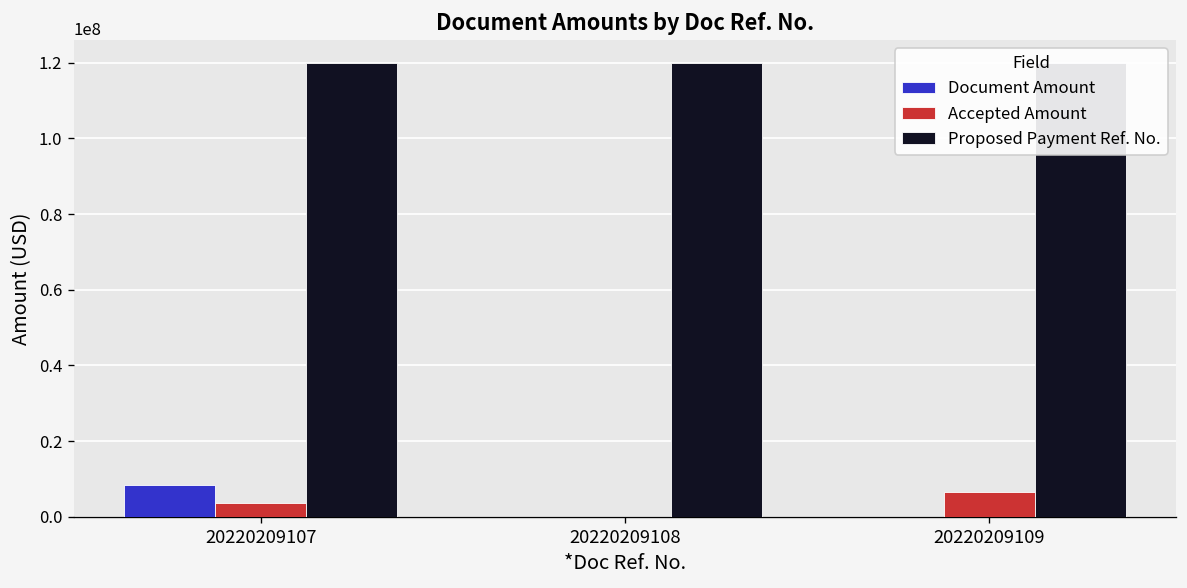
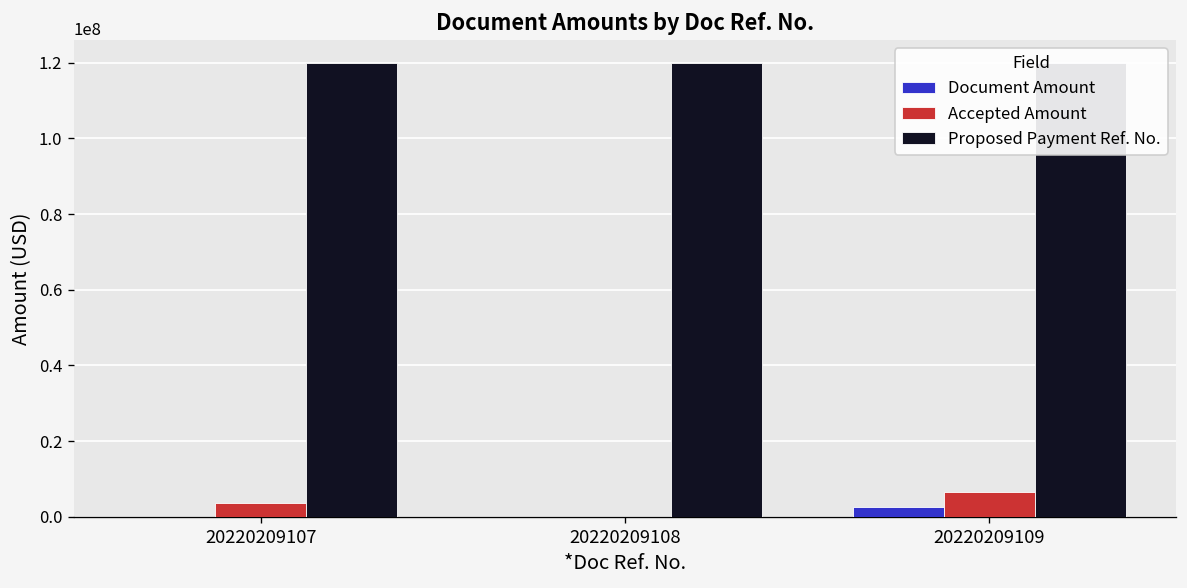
  {
    "Document Amount": {
-     "20220209107": 8000000,
-     "20220209109": 0
+     "20220209107": 0,
+     "20220209109": 3000000
    },
    "Accepted Amount": {
      "20220209107": 4000000,
      "20220209109": 7000000
    },
    "Proposed Payment Ref. No.": {
      "20220209107": 120000000,
      "20220209108": 120000000
    }
  }
